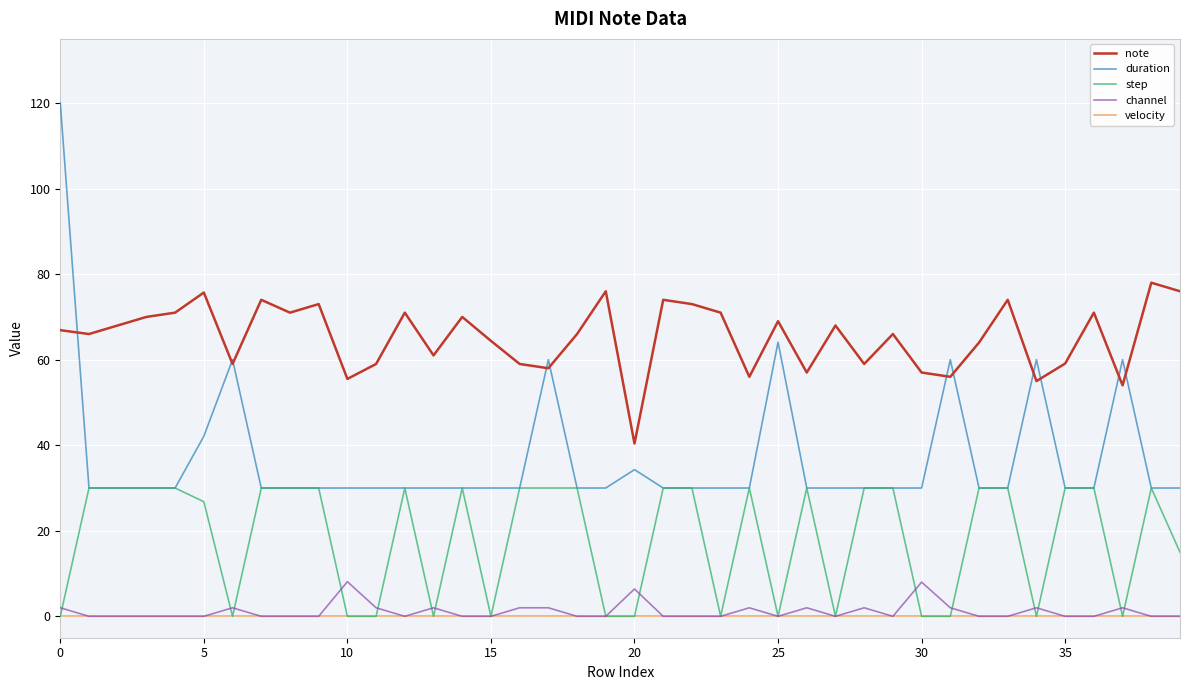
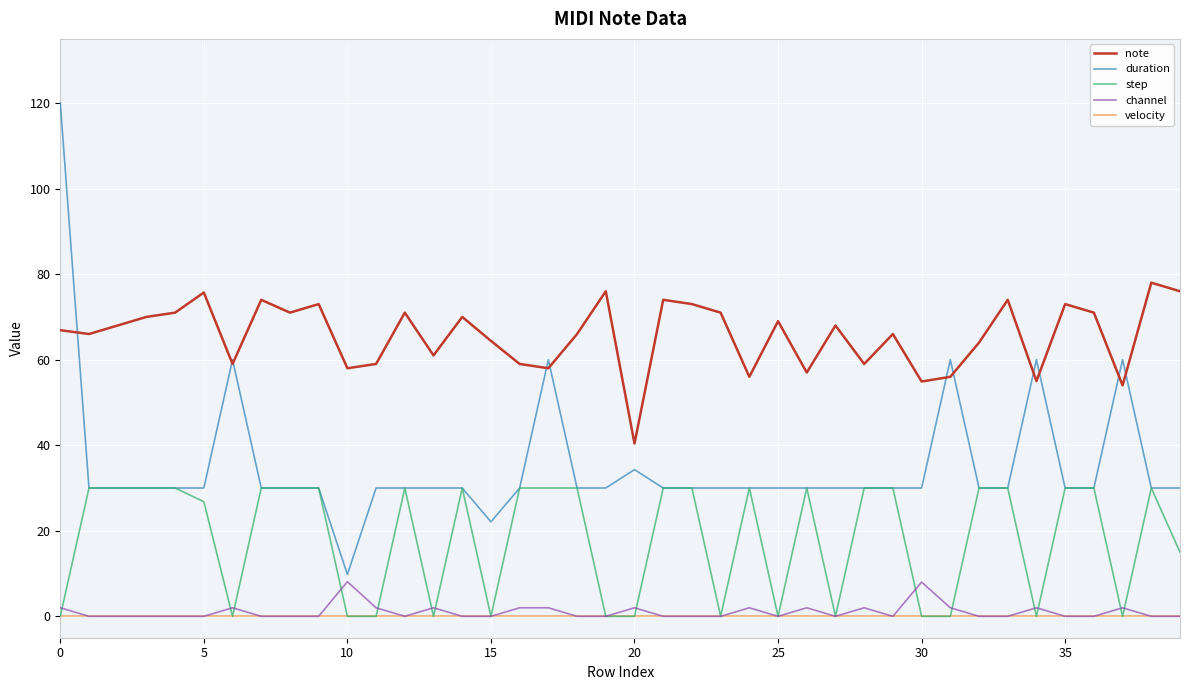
  {
    "note": {
      "0": 67,
      "5": 76,
-     "10": 56,
+     "10": 58,
      "15": 64,
      "20": 40,
      "25": 69,
-     "30": 57,
-     "35": 59
+     "30": 55,
+     "35": 73
    },
    "duration": {
      "0": 120,
-     "5": 42,
-     "10": 30,
-     "15": 30,
+     "5": 30,
+     "10": 10,
+     "15": 22,
      "20": 34,
-     "25": 64,
+     "25": 30,
      "30": 30
    },
    "step": {
      "5": 27
    },
    "channel": {
      "0": 2,
      "10": 8,
-     "20": 6,
+     "20": 2,
      "30": 8
    }
  }
